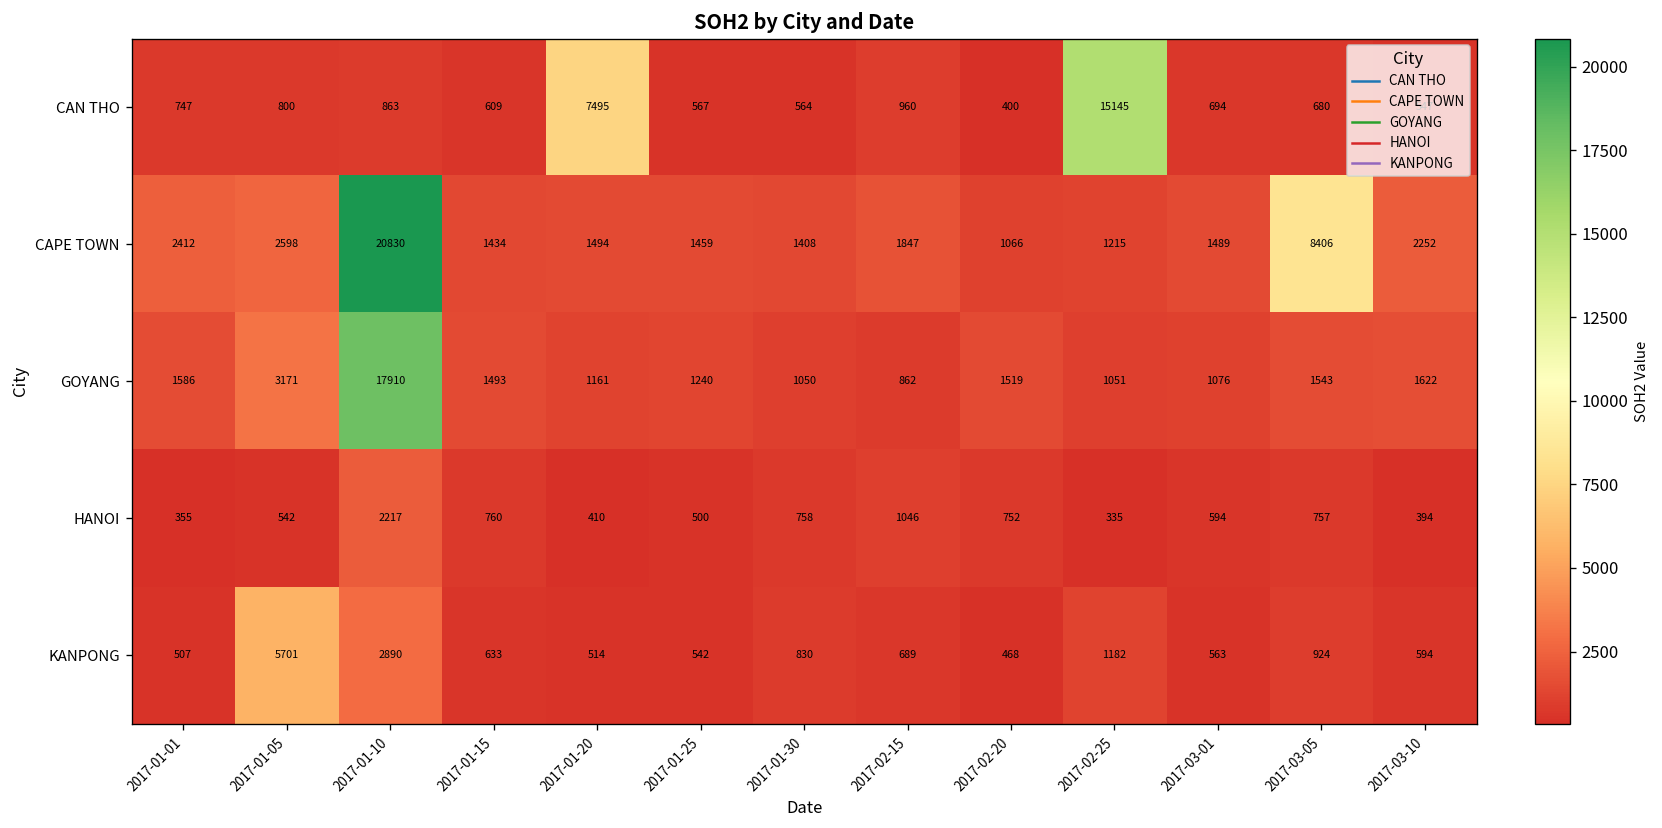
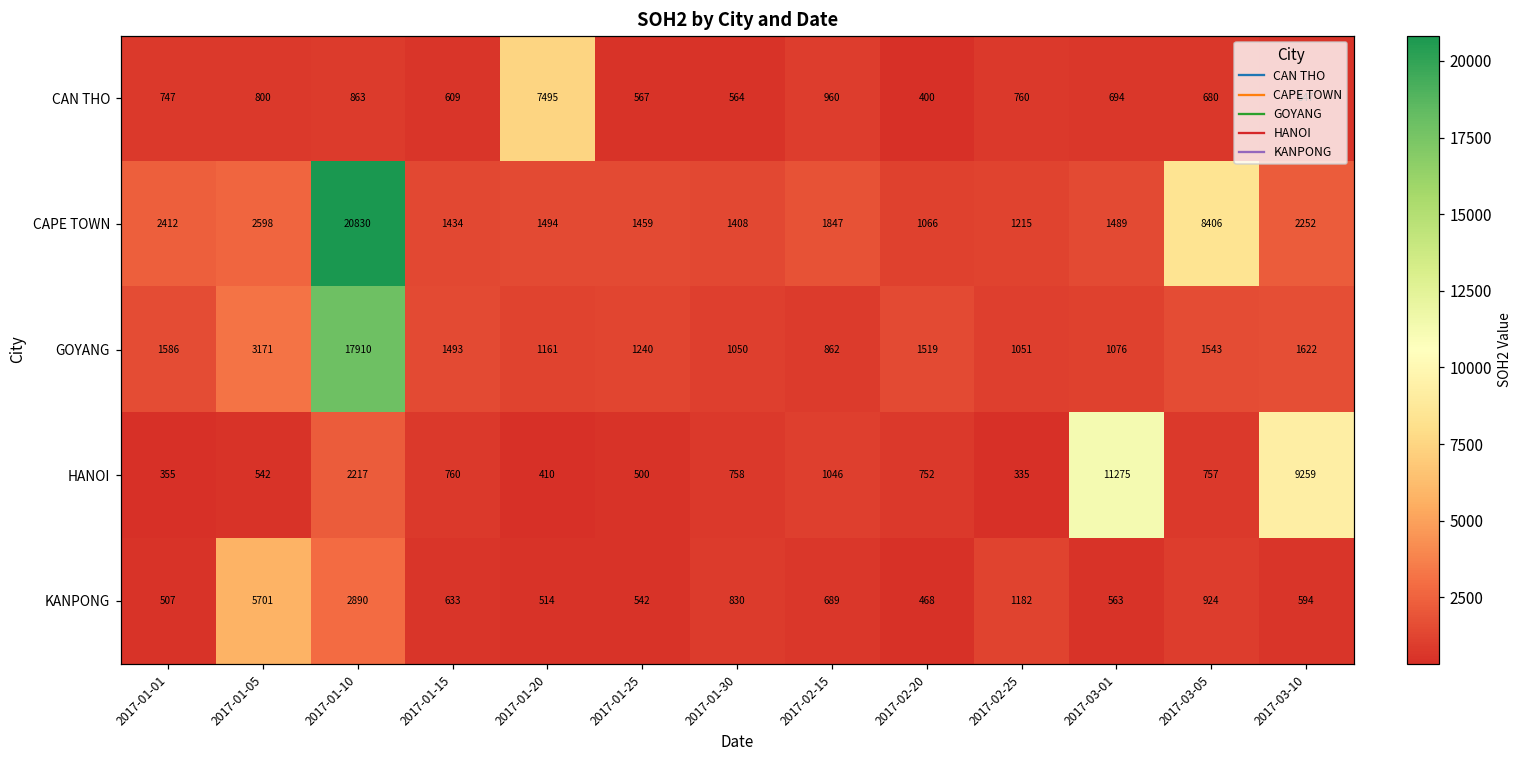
  {
    "CAN THO": {
      "2017-01-01": 747,
      "2017-01-05": 800,
      "2017-01-10": 863,
      "2017-01-15": 609,
      "2017-01-20": 7495,
      "2017-01-25": 567,
      "2017-01-30": 564,
      "2017-02-15": 960,
      "2017-02-20": 400,
-     "2017-02-25": 15145,
+     "2017-02-25": 760,
      "2017-03-01": 694,
      "2017-03-05": 680
    },
    "CAPE TOWN": {
      "2017-01-01": 2412,
      "2017-01-05": 2598,
      "2017-01-10": 20830,
      "2017-01-15": 1434,
      "2017-01-20": 1494,
      "2017-01-25": 1459,
      "2017-01-30": 1408,
      "2017-02-15": 1847,
      "2017-02-20": 1066,
      "2017-02-25": 1215,
      "2017-03-01": 1489,
      "2017-03-05": 8406,
      "2017-03-10": 2252
    },
    "GOYANG": {
      "2017-01-01": 1586,
      "2017-01-05": 3171,
      "2017-01-10": 17910,
      "2017-01-15": 1493,
      "2017-01-20": 1161,
      "2017-01-25": 1240,
      "2017-01-30": 1050,
      "2017-02-15": 862,
      "2017-02-20": 1519,
      "2017-02-25": 1051,
      "2017-03-01": 1076,
      "2017-03-05": 1543,
      "2017-03-10": 1622
    },
    "HANOI": {
      "2017-01-01": 355,
      "2017-01-05": 542,
      "2017-01-10": 2217,
      "2017-01-15": 760,
      "2017-01-20": 410,
      "2017-01-25": 500,
      "2017-01-30": 758,
      "2017-02-15": 1046,
      "2017-02-20": 752,
      "2017-02-25": 335,
-     "2017-03-01": 594,
+     "2017-03-01": 11275,
      "2017-03-05": 757,
-     "2017-03-10": 394
+     "2017-03-10": 9259
    },
    "KANPONG": {
      "2017-01-01": 507,
      "2017-01-05": 5701,
      "2017-01-10": 2890,
      "2017-01-15": 633,
      "2017-01-20": 514,
      "2017-01-25": 542,
      "2017-01-30": 830,
      "2017-02-15": 689,
      "2017-02-20": 468,
      "2017-02-25": 1182,
      "2017-03-01": 563,
      "2017-03-05": 924,
      "2017-03-10": 594
    }
  }
